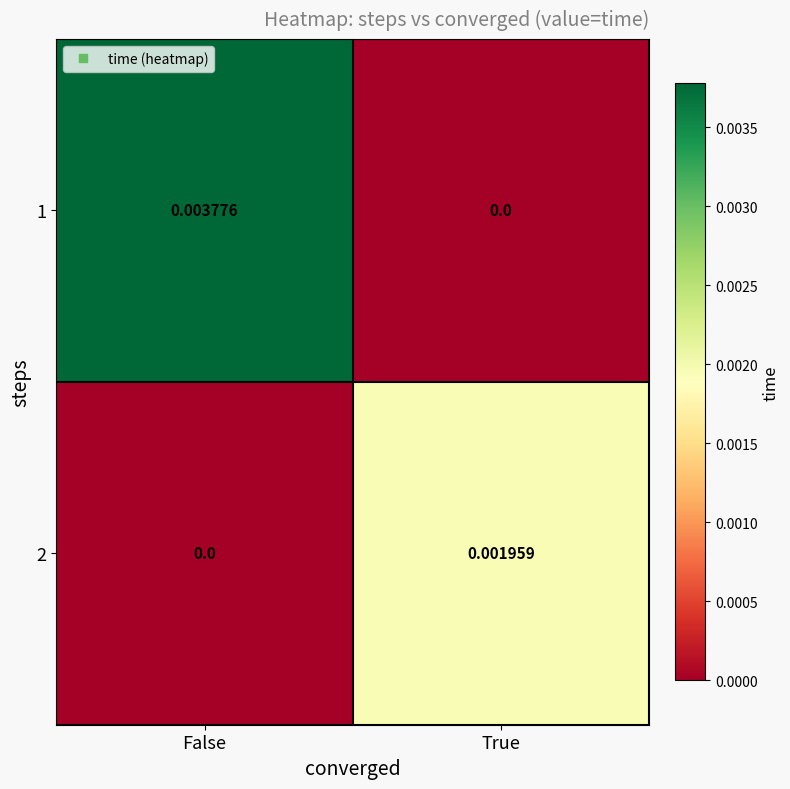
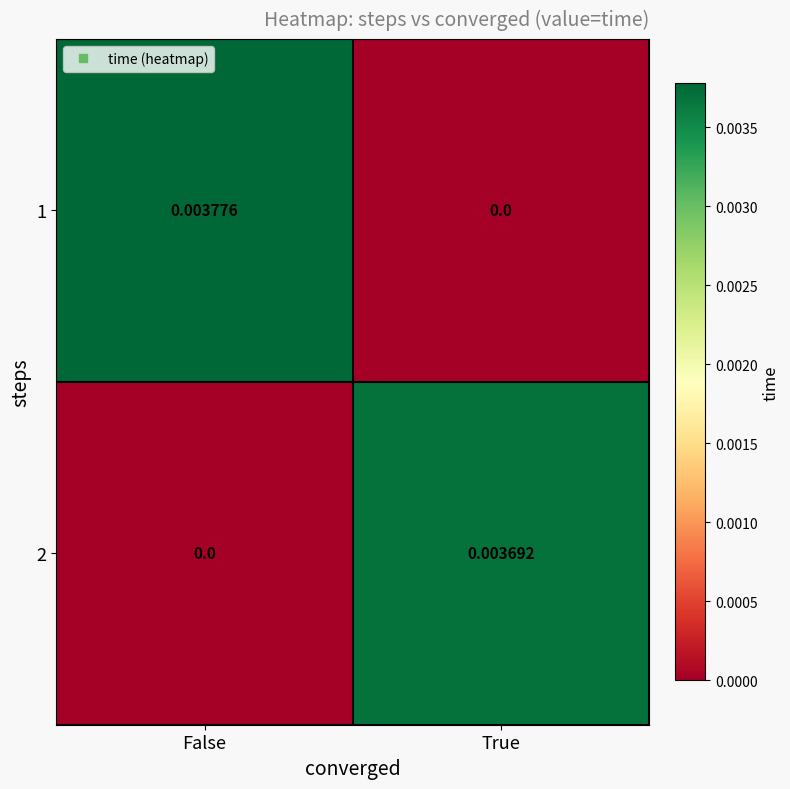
  {
    "1": {
      "False": 0.003776,
      "True": 0.0
    },
    "2": {
      "False": 0.0,
-     "True": 0.001959
+     "True": 0.003692
    }
  }
